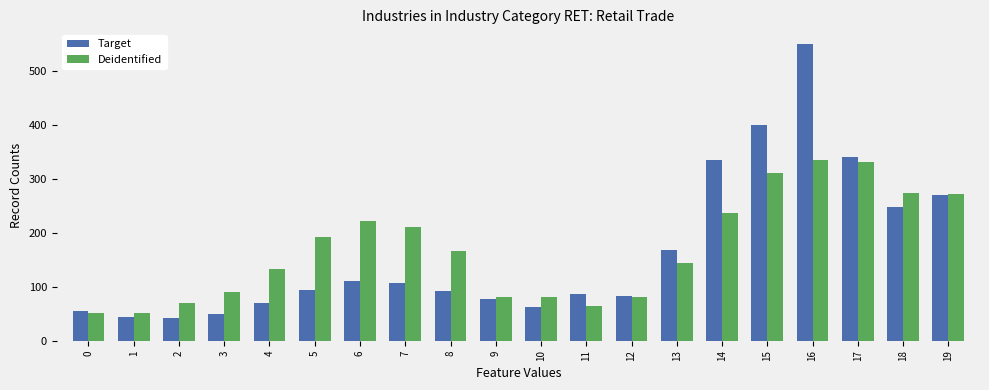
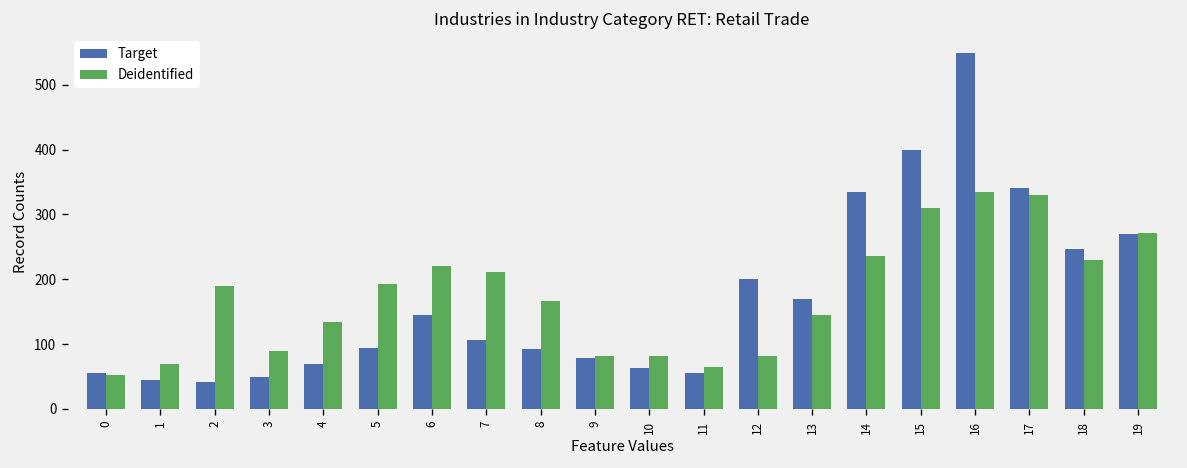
  {
    "Target": {
      "0": 50,
      "1": 40,
      "2": 40,
      "3": 50,
      "4": 70,
      "5": 90,
-     "6": 110,
+     "6": 150,
      "7": 110,
      "8": 90,
      "9": 80,
      "10": 60,
-     "11": 90,
-     "12": 80,
+     "11": 60,
+     "12": 200,
      "13": 170,
      "14": 340,
      "15": 400,
      "16": 550,
      "17": 340,
      "18": 250,
      "19": 270
    },
    "Deidentified": {
      "0": 50,
-     "1": 50,
-     "2": 70,
+     "1": 70,
+     "2": 190,
      "3": 90,
      "4": 130,
      "5": 190,
      "6": 220,
      "7": 210,
      "8": 170,
      "9": 80,
      "10": 80,
      "11": 60,
      "12": 80,
      "13": 140,
      "14": 240,
      "15": 310,
      "16": 330,
      "17": 330,
-     "18": 270,
+     "18": 230,
      "19": 270
    }
  }
